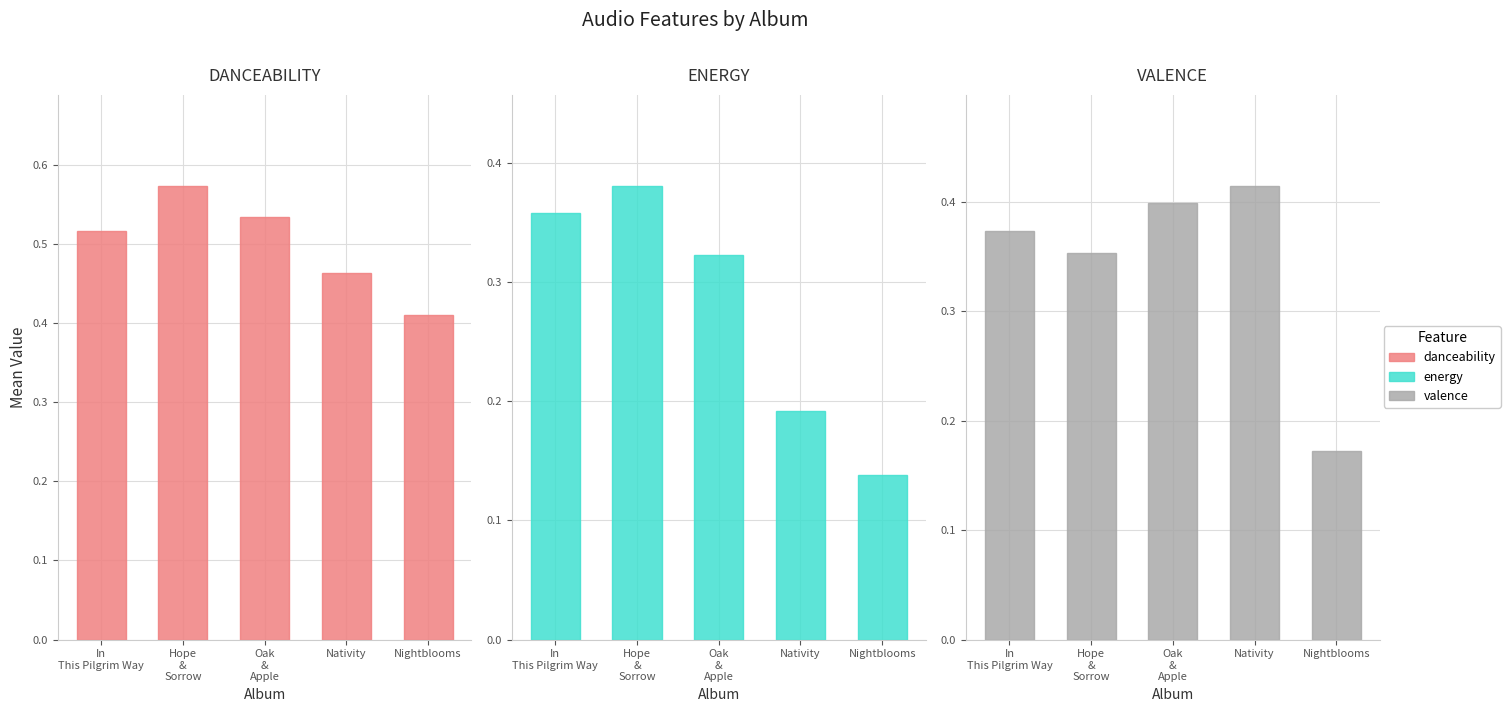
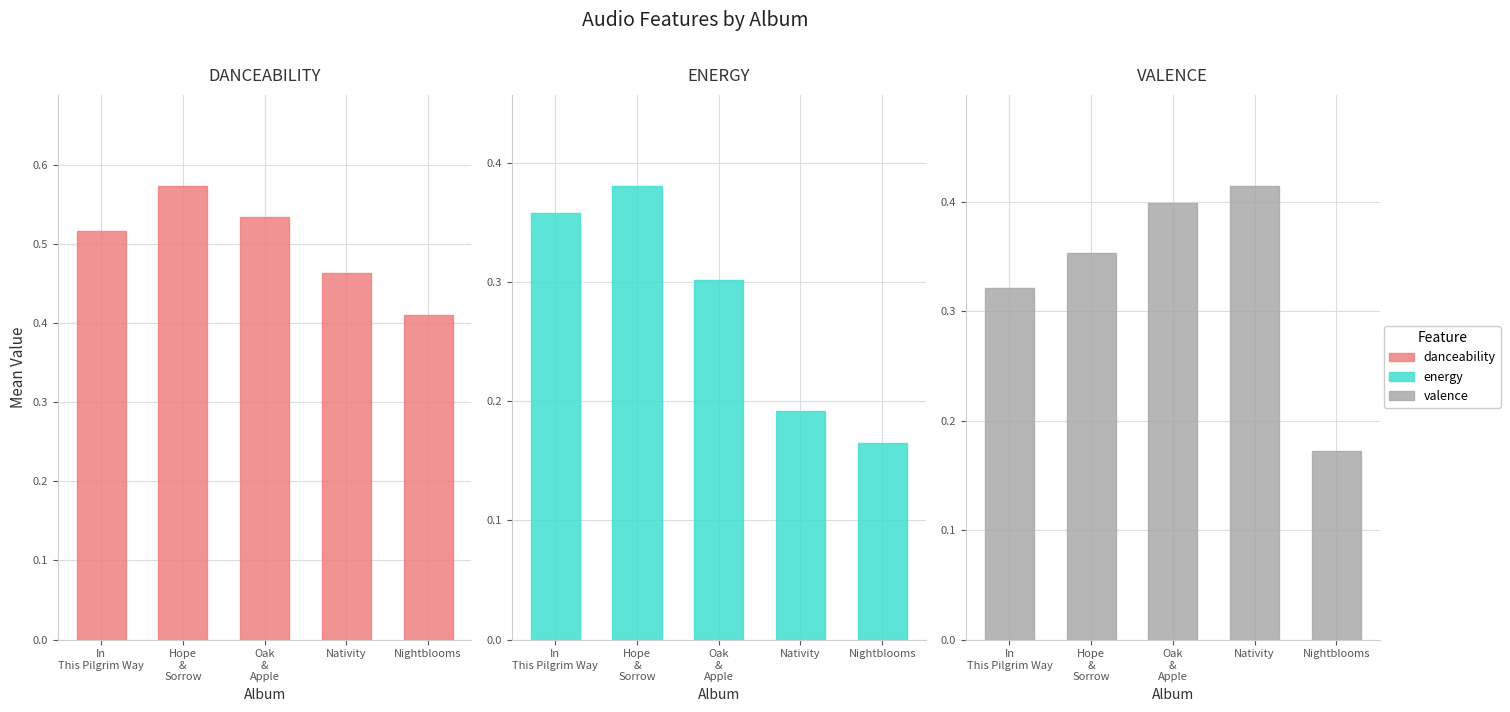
  {
    "DANCEABILITY": {
      "In This Pilgrim Way": 0.52,
      "Hope & Sorrow": 0.57,
      "Oak & Apple": 0.53,
      "Nativity": 0.46,
      "Nightblooms": 0.41
    },
    "ENERGY": {
      "In This Pilgrim Way": 0.358,
      "Hope & Sorrow": 0.381,
-     "Oak & Apple": 0.323,
+     "Oak & Apple": 0.302,
      "Nativity": 0.192,
-     "Nightblooms": 0.138
+     "Nightblooms": 0.165
    },
    "VALENCE": {
-     "In This Pilgrim Way": 0.374,
+     "In This Pilgrim Way": 0.321,
      "Hope & Sorrow": 0.353,
      "Oak & Apple": 0.399,
      "Nativity": 0.415,
      "Nightblooms": 0.172
    }
  }
